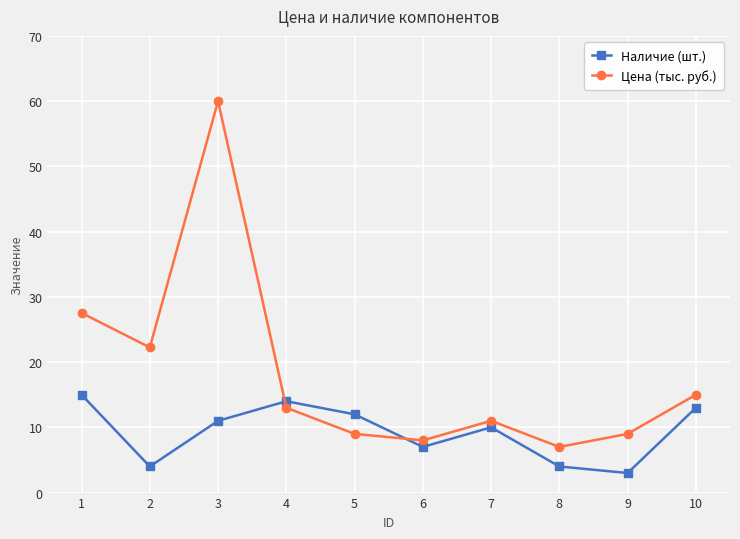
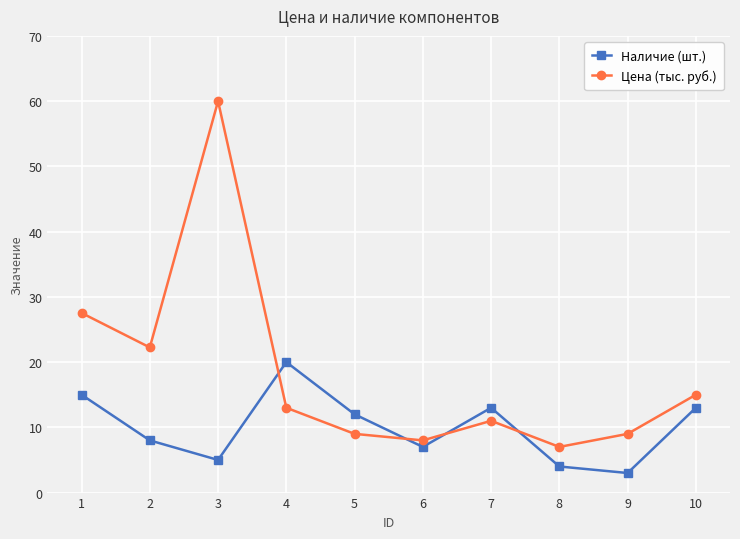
  {
    "Наличие (шт.)": {
      "1": 15,
-     "2": 4,
-     "3": 11,
-     "4": 14,
+     "2": 8,
+     "3": 5,
+     "4": 20,
      "5": 12,
      "6": 7,
-     "7": 10,
+     "7": 13,
      "8": 4,
      "9": 3,
      "10": 13
    },
    "Цена (тыс. руб.)": {
      "1": 28,
      "2": 22,
      "3": 60,
      "4": 13,
      "5": 9,
      "6": 8,
      "7": 11,
      "8": 7,
      "9": 9,
      "10": 15
    }
  }
